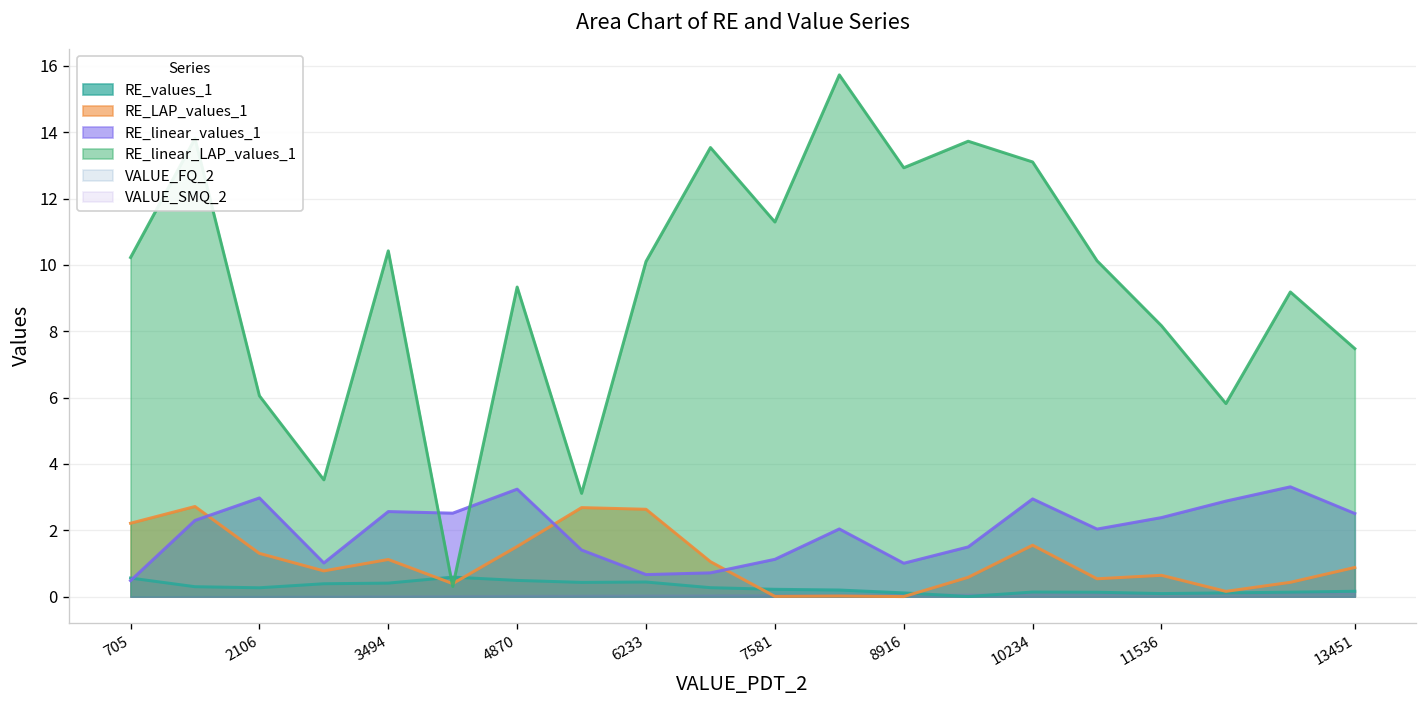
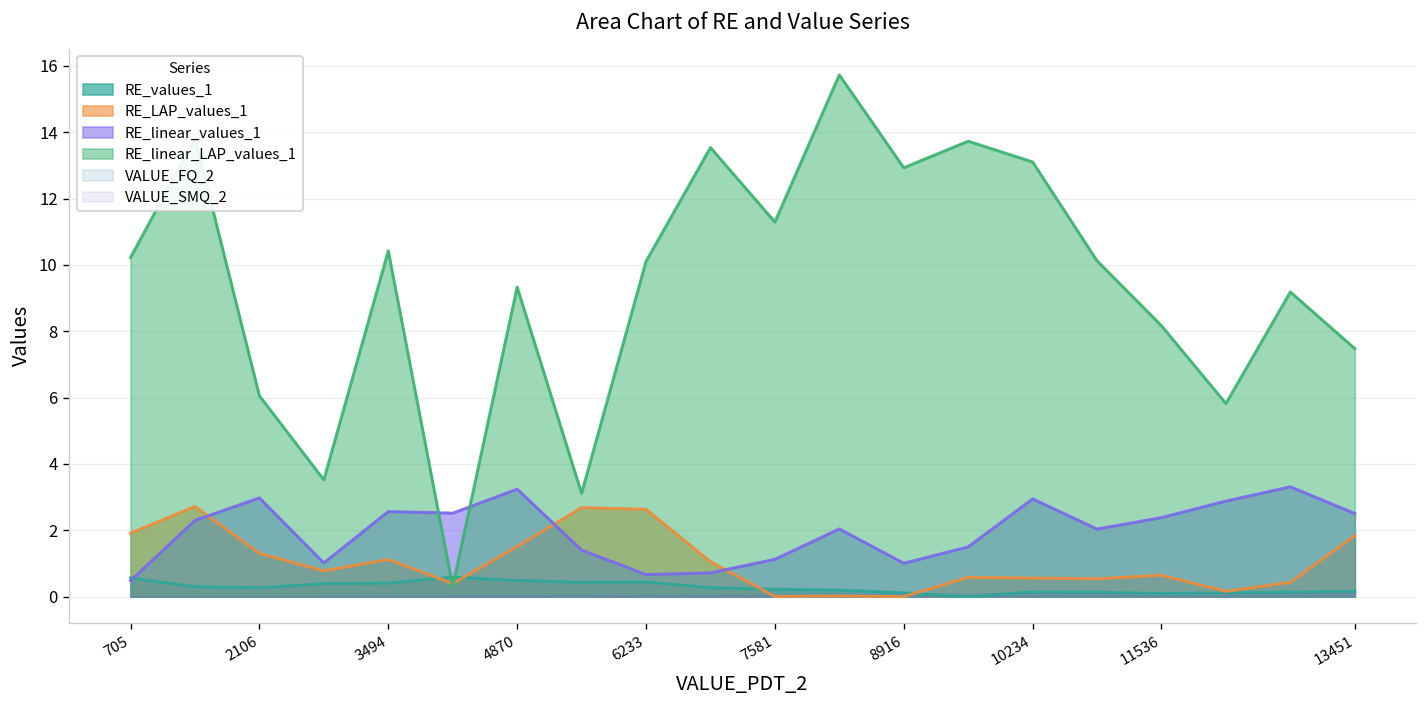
  {
    "RE_LAP_values_1": {
-     "705": 2.2,
+     "705": 1.9,
      "2106": 1.3,
      "3494": 1.1,
      "4870": 1.5,
      "6233": 2.6,
-     "10234": 1.6,
+     "10234": 0.6,
      "11536": 0.6,
-     "13451": 0.9
+     "13451": 1.8
    }
  }
